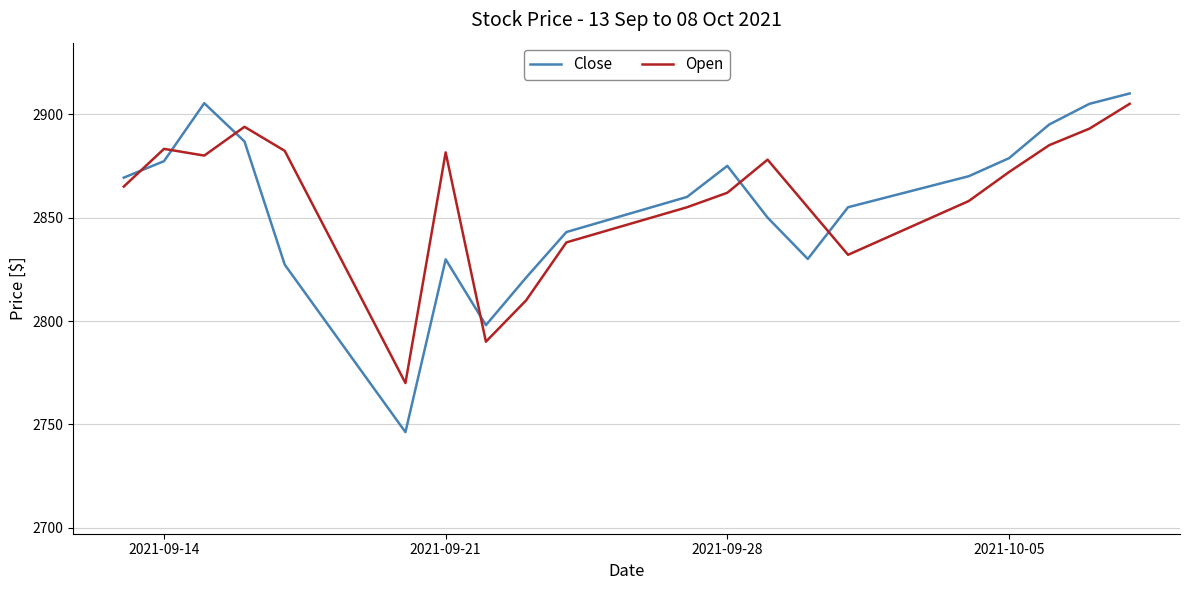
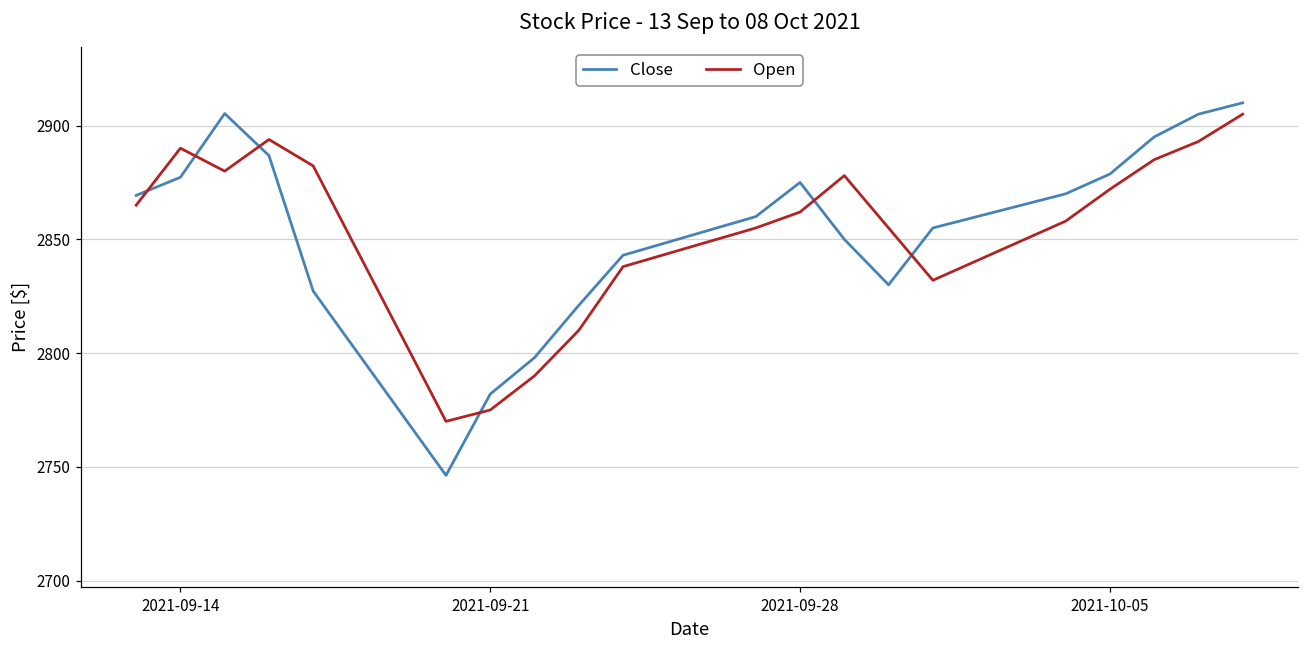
  {
    "Close": {
      "2021-09-14": 2877,
-     "2021-09-21": 2830,
+     "2021-09-21": 2782,
      "2021-09-28": 2875,
      "2021-10-05": 2879
    },
    "Open": {
-     "2021-09-14": 2883,
-     "2021-09-21": 2882,
+     "2021-09-14": 2890,
+     "2021-09-21": 2775,
      "2021-09-28": 2862,
      "2021-10-05": 2872
    }
  }
